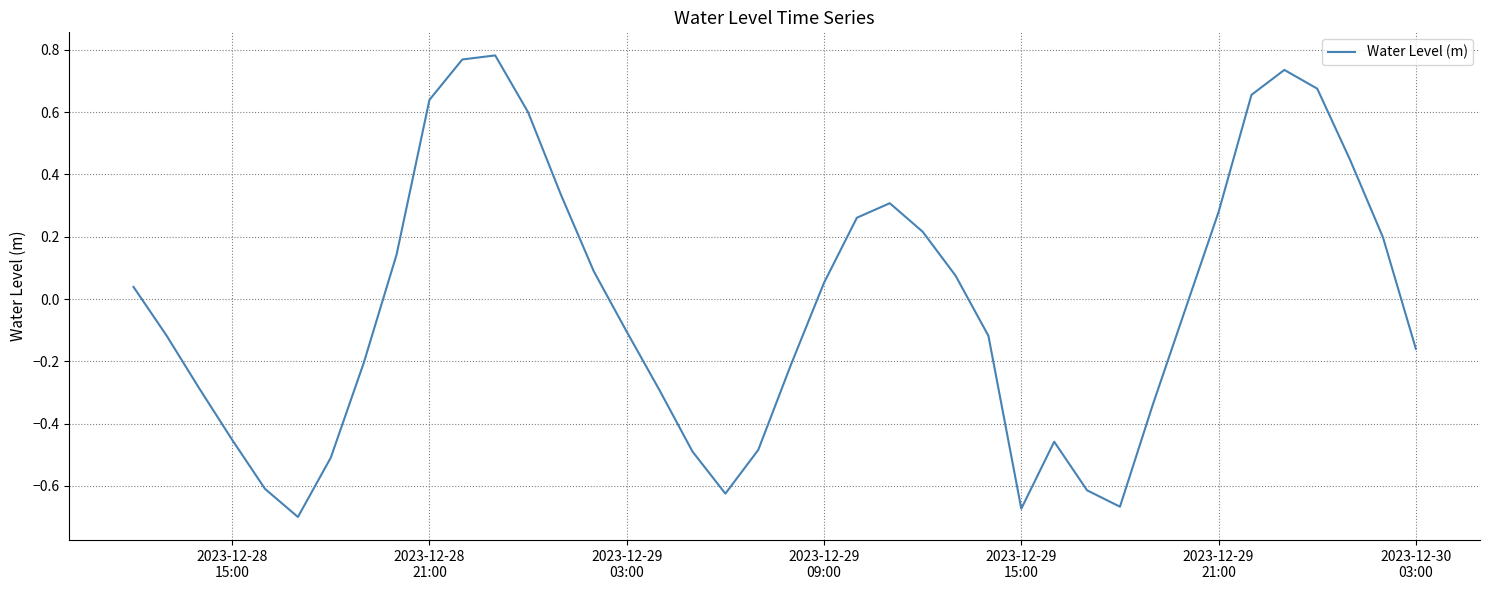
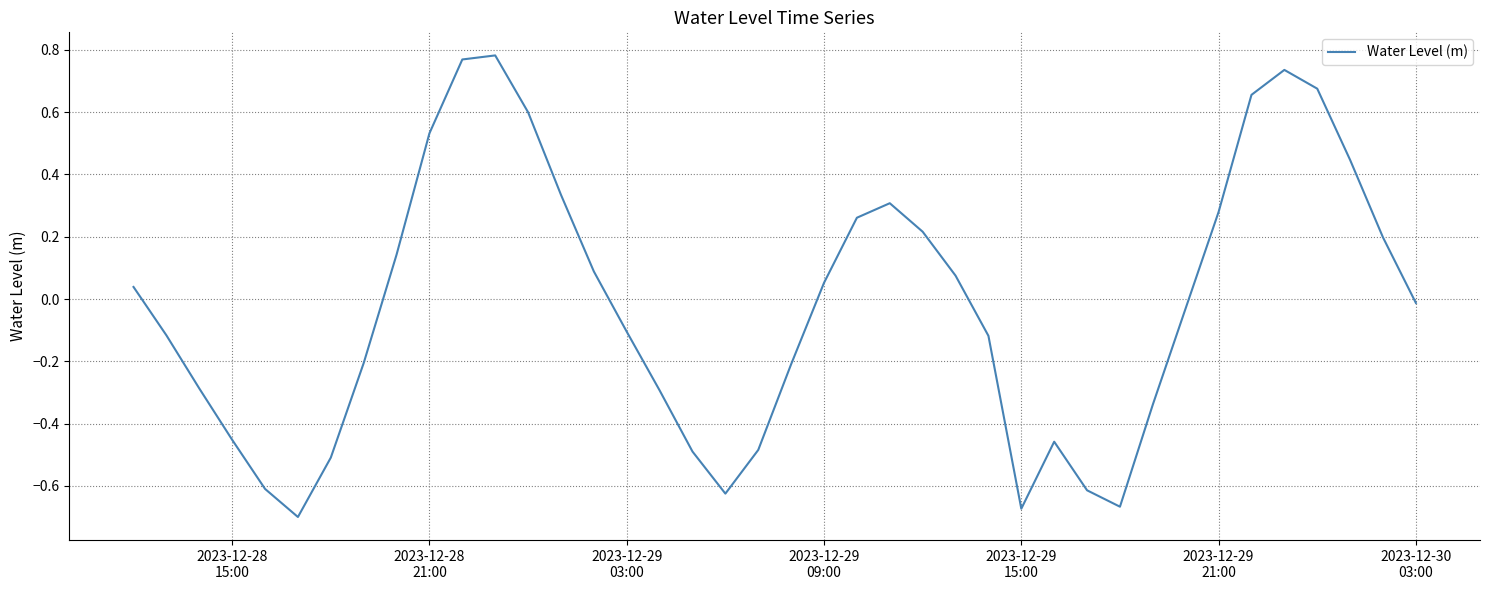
  {
    "2023-12-28 15:00": -0.45,
-   "2023-12-28 21:00": 0.64,
+   "2023-12-28 21:00": 0.53,
    "2023-12-29 03:00": -0.10,
    "2023-12-29 09:00": 0.05,
    "2023-12-29 15:00": -0.67,
    "2023-12-29 21:00": 0.28,
-   "2023-12-30 03:00": -0.16
+   "2023-12-30 03:00": -0.01
  }
